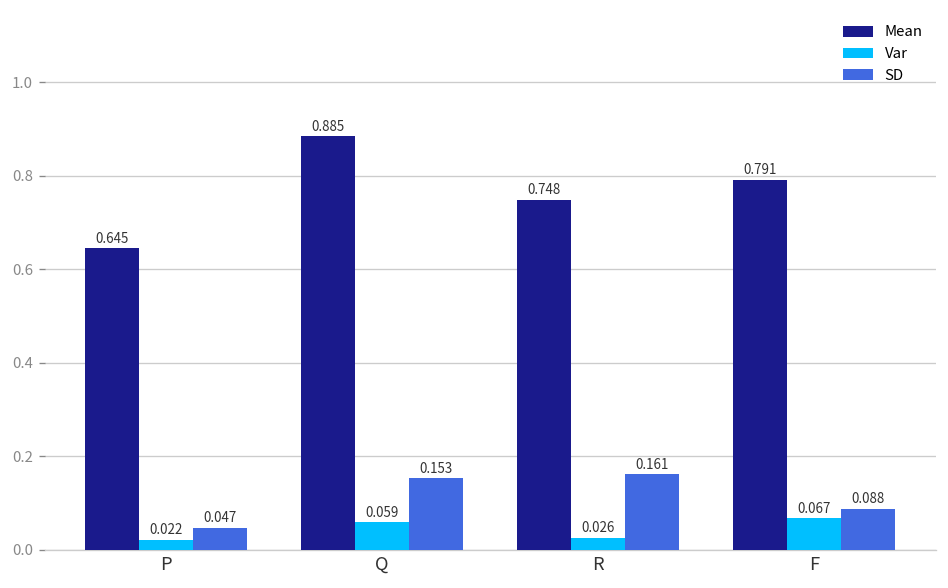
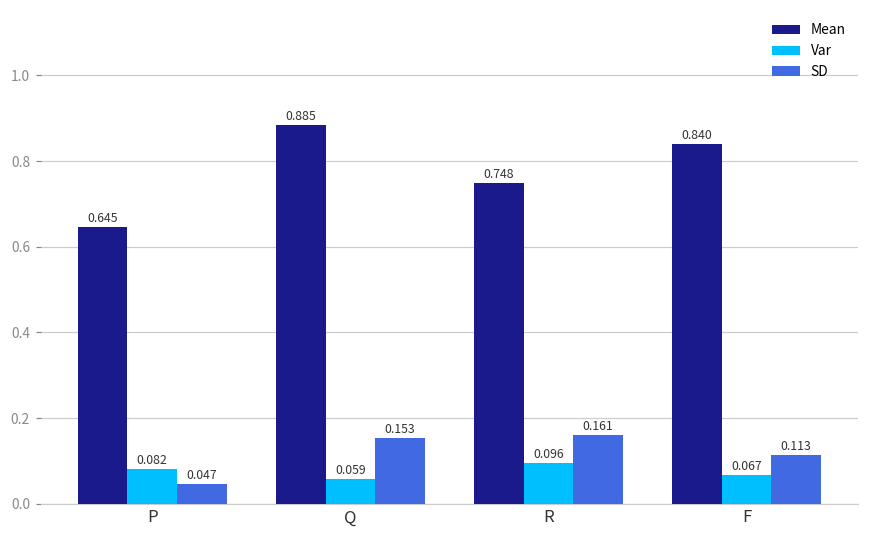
  {
    "Mean": {
      "P": 0.645,
      "Q": 0.885,
      "R": 0.748,
-     "F": 0.791
+     "F": 0.840
    },
    "Var": {
-     "P": 0.022,
+     "P": 0.082,
      "Q": 0.059,
-     "R": 0.026,
+     "R": 0.096,
      "F": 0.067
    },
    "SD": {
      "P": 0.047,
      "Q": 0.153,
      "R": 0.161,
-     "F": 0.088
+     "F": 0.113
    }
  }
